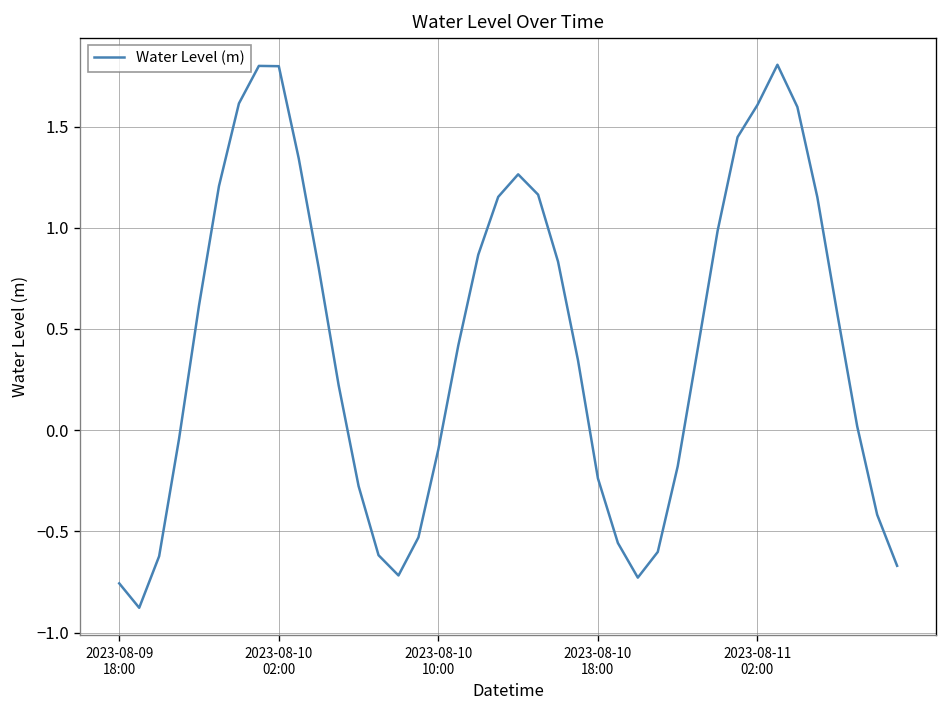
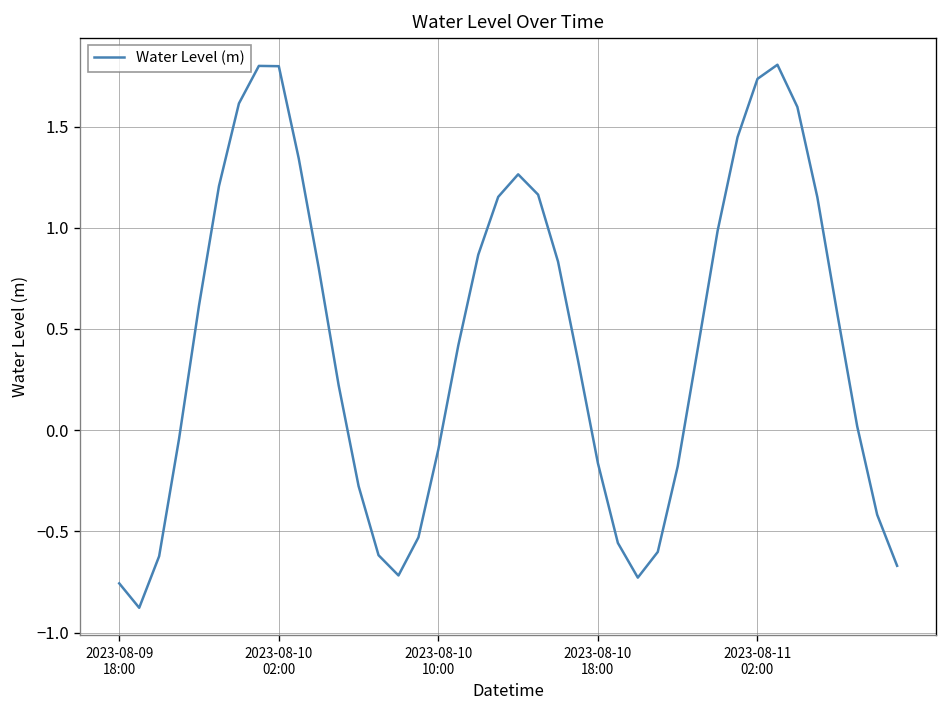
  {
    "2023-08-09 18:00": -0.76,
    "2023-08-10 02:00": 1.80,
    "2023-08-10 10:00": -0.09,
-   "2023-08-10 18:00": -0.24,
-   "2023-08-11 02:00": 1.61
+   "2023-08-10 18:00": -0.16,
+   "2023-08-11 02:00": 1.74
  }
